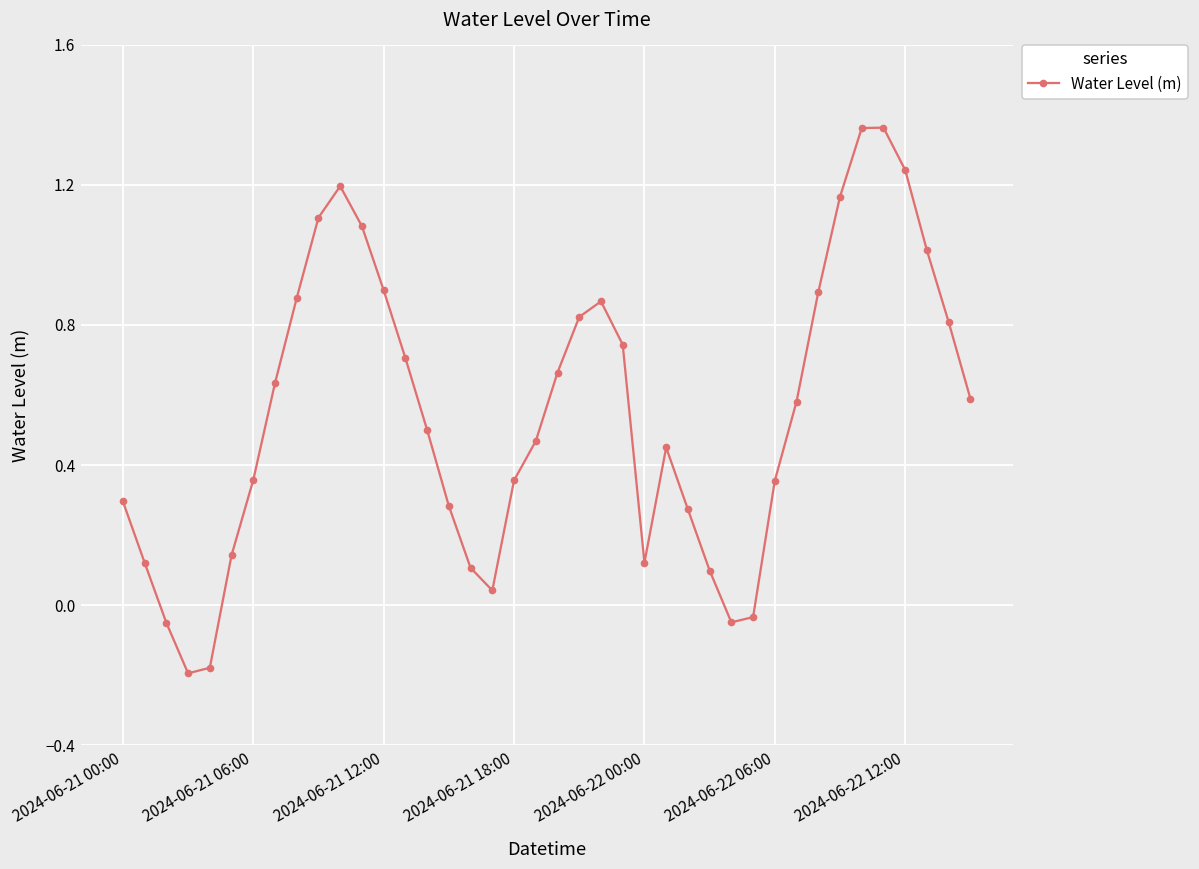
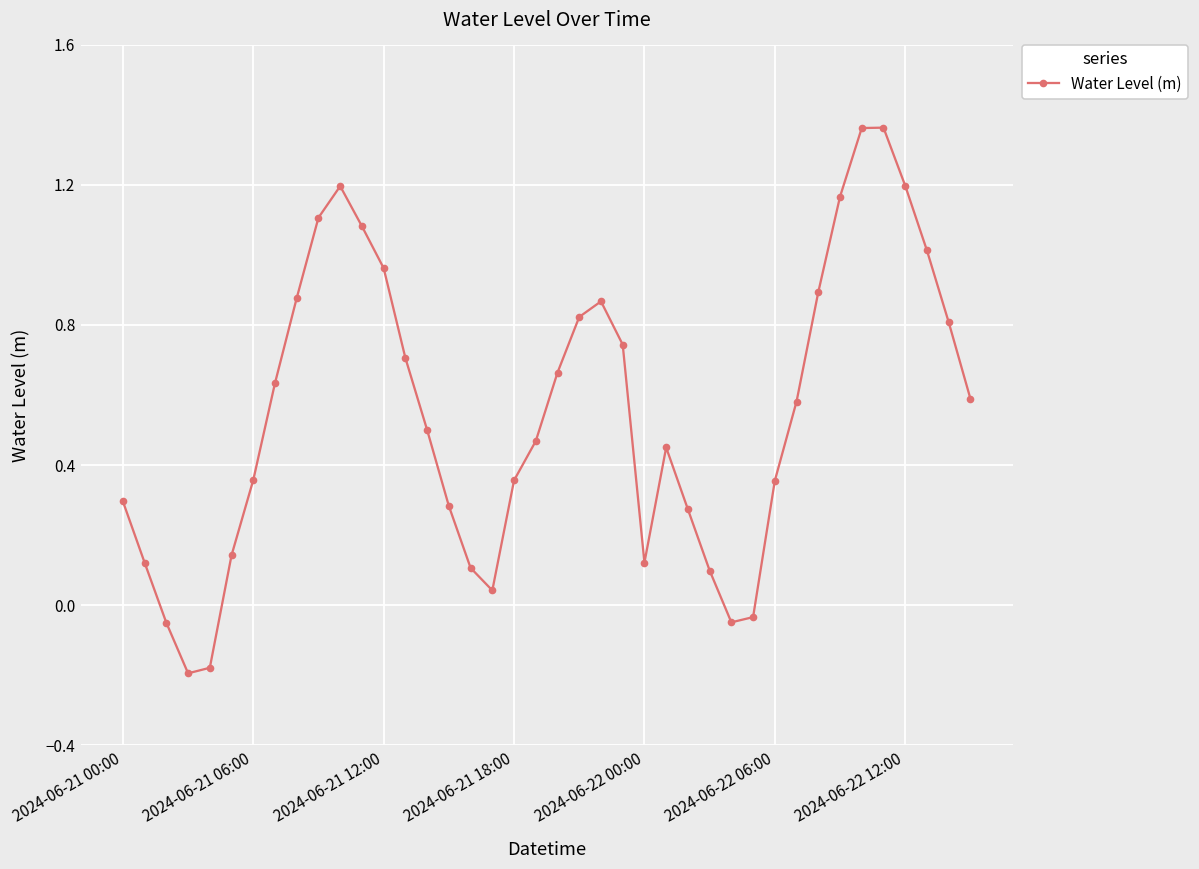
  {
    "2024-06-21 00:00": 0.30,
    "2024-06-21 06:00": 0.36,
-   "2024-06-21 12:00": 0.90,
+   "2024-06-21 12:00": 0.96,
    "2024-06-21 18:00": 0.36,
    "2024-06-22 00:00": 0.12,
    "2024-06-22 06:00": 0.36,
-   "2024-06-22 12:00": 1.24
+   "2024-06-22 12:00": 1.20
  }
